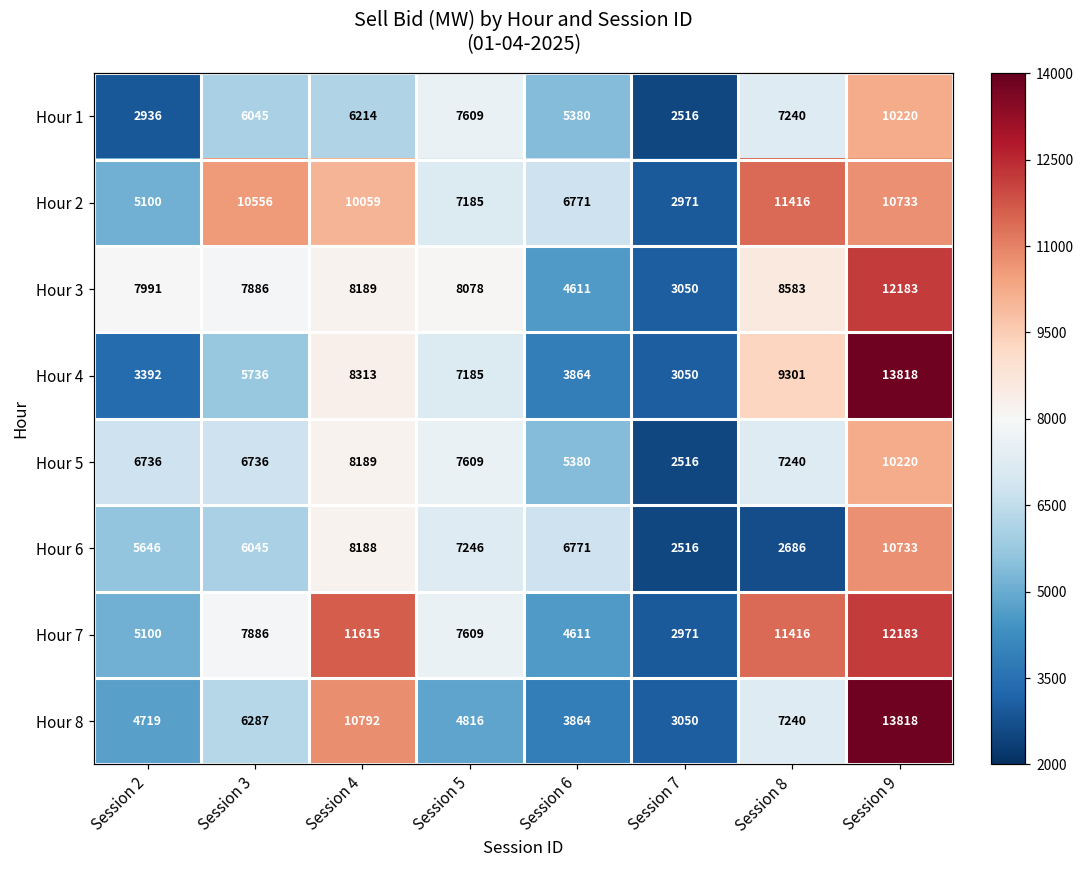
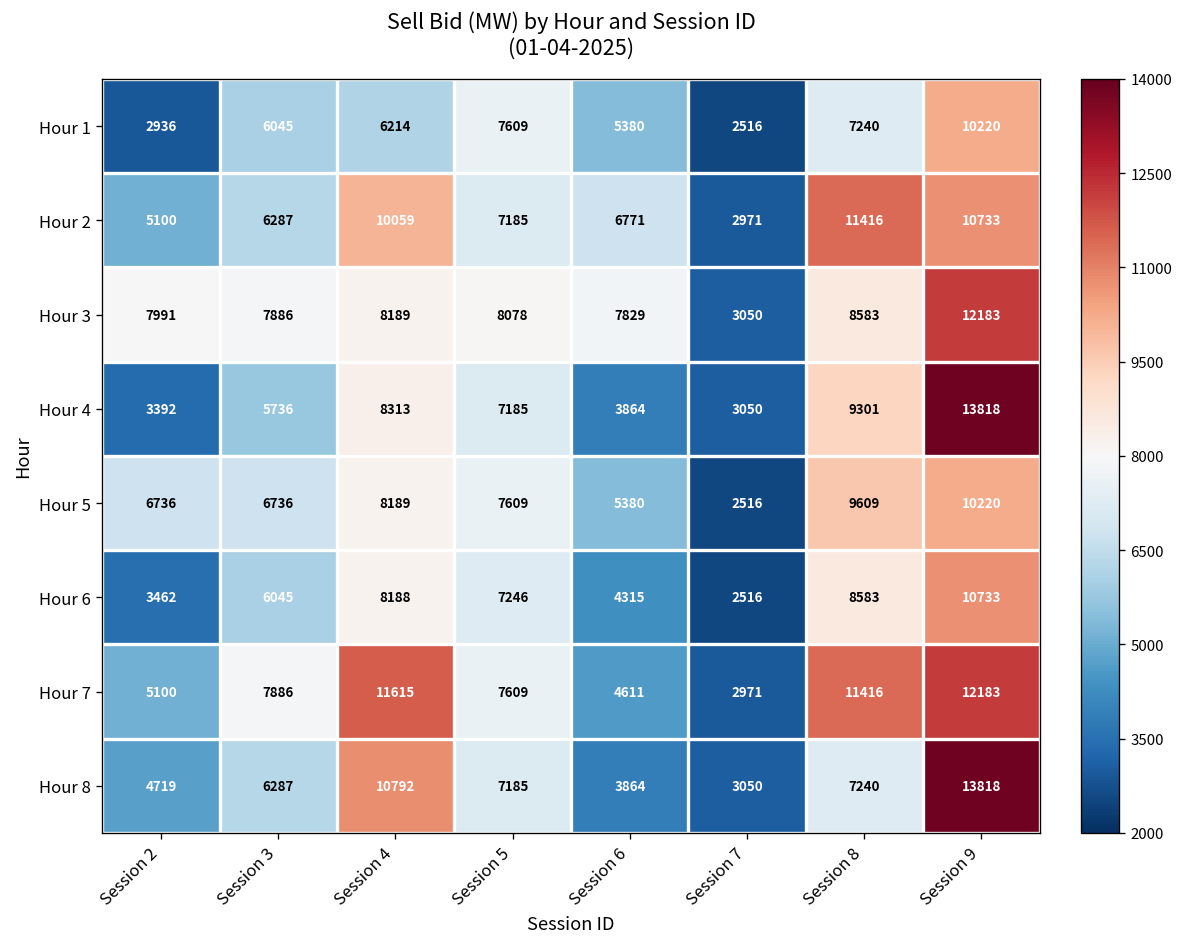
  {
    "Hour 1": {
      "Session 2": 2936,
      "Session 3": 6045,
      "Session 4": 6214,
      "Session 5": 7609,
      "Session 6": 5380,
      "Session 7": 2516,
      "Session 8": 7240,
      "Session 9": 10220
    },
    "Hour 2": {
      "Session 2": 5100,
-     "Session 3": 10556,
+     "Session 3": 6287,
      "Session 4": 10059,
      "Session 5": 7185,
      "Session 6": 6771,
      "Session 7": 2971,
      "Session 8": 11416,
      "Session 9": 10733
    },
    "Hour 3": {
      "Session 2": 7991,
      "Session 3": 7886,
      "Session 4": 8189,
      "Session 5": 8078,
-     "Session 6": 4611,
+     "Session 6": 7829,
      "Session 7": 3050,
      "Session 8": 8583,
      "Session 9": 12183
    },
    "Hour 4": {
      "Session 2": 3392,
      "Session 3": 5736,
      "Session 4": 8313,
      "Session 5": 7185,
      "Session 6": 3864,
      "Session 7": 3050,
      "Session 8": 9301,
      "Session 9": 13818
    },
    "Hour 5": {
      "Session 2": 6736,
      "Session 3": 6736,
      "Session 4": 8189,
      "Session 5": 7609,
      "Session 6": 5380,
      "Session 7": 2516,
-     "Session 8": 7240,
+     "Session 8": 9609,
      "Session 9": 10220
    },
    "Hour 6": {
-     "Session 2": 5646,
+     "Session 2": 3462,
      "Session 3": 6045,
      "Session 4": 8188,
      "Session 5": 7246,
-     "Session 6": 6771,
+     "Session 6": 4315,
      "Session 7": 2516,
-     "Session 8": 2686,
+     "Session 8": 8583,
      "Session 9": 10733
    },
    "Hour 7": {
      "Session 2": 5100,
      "Session 3": 7886,
      "Session 4": 11615,
      "Session 5": 7609,
      "Session 6": 4611,
      "Session 7": 2971,
      "Session 8": 11416,
      "Session 9": 12183
    },
    "Hour 8": {
      "Session 2": 4719,
      "Session 3": 6287,
      "Session 4": 10792,
-     "Session 5": 4816,
+     "Session 5": 7185,
      "Session 6": 3864,
      "Session 7": 3050,
      "Session 8": 7240,
      "Session 9": 13818
    }
  }
